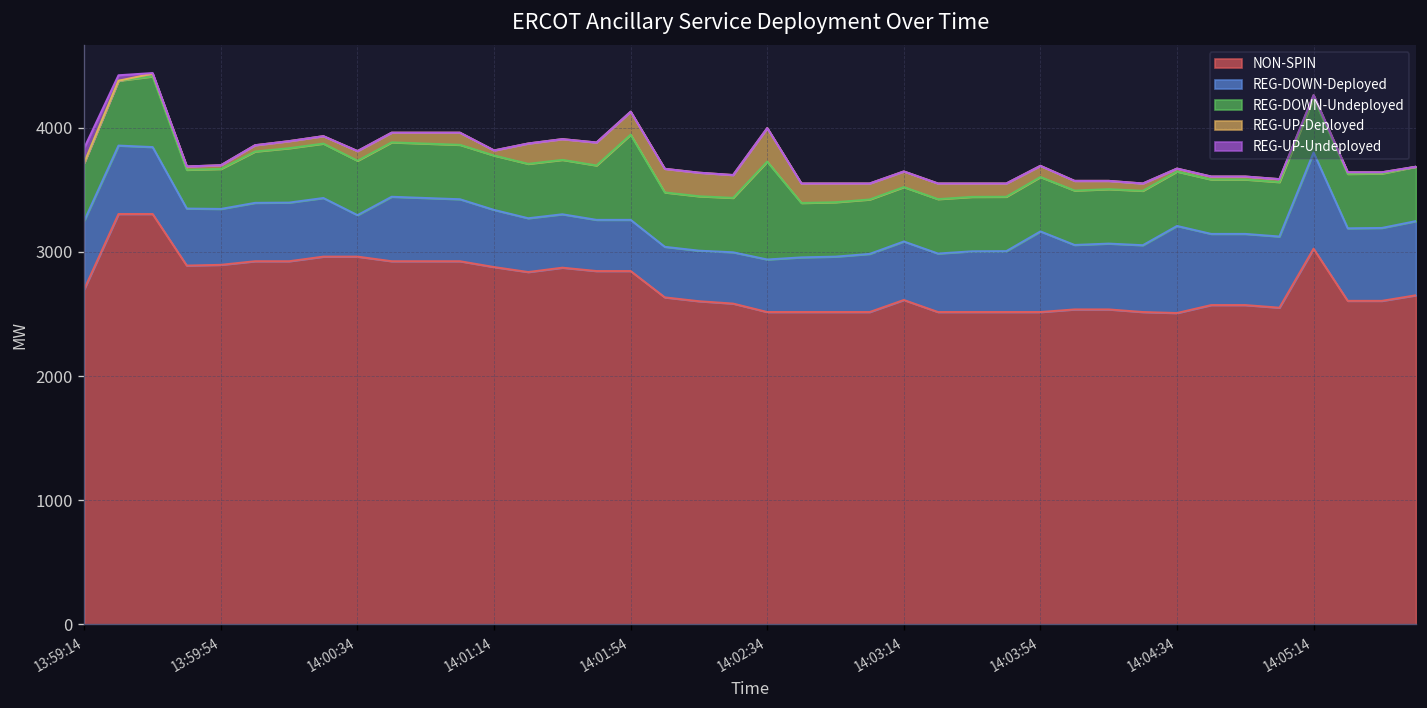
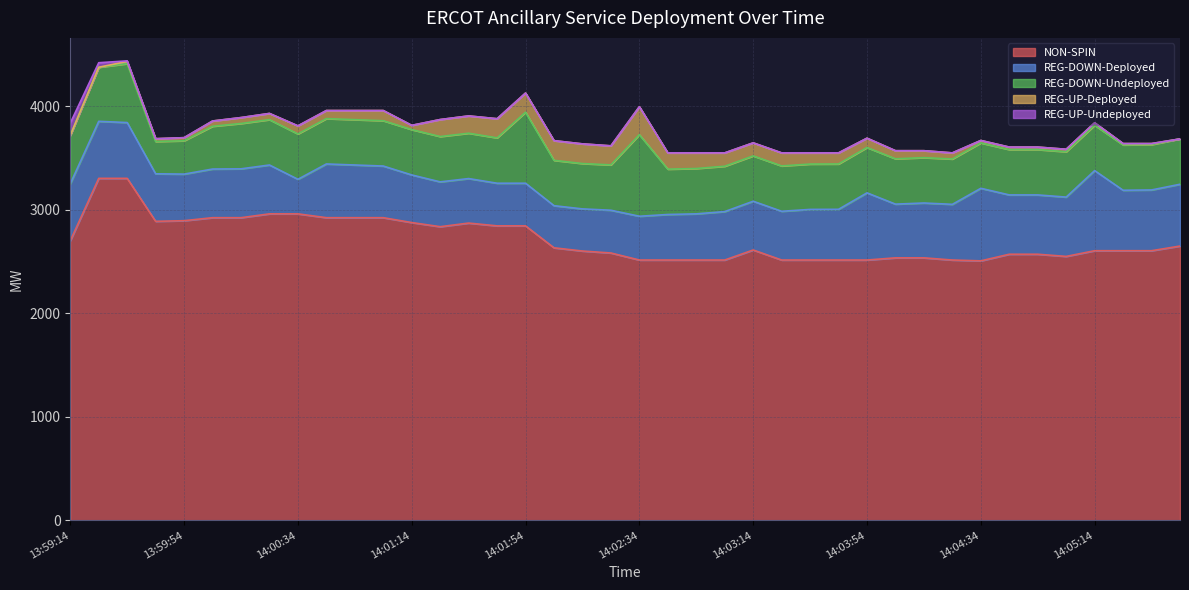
  {
    "NON-SPIN": {
      "13:59:14": 2700,
      "13:59:54": 2900,
      "14:00:34": 2960,
      "14:01:14": 2880,
      "14:01:54": 2850,
      "14:02:34": 2520,
      "14:03:14": 2610,
      "14:03:54": 2520,
      "14:04:34": 2510,
-     "14:05:14": 3030
+     "14:05:14": 2610
    },
    "REG-DOWN-Deployed": {
      "13:59:14": 550,
      "13:59:54": 450,
      "14:00:34": 330,
      "14:01:14": 460,
      "14:01:54": 410,
      "14:02:34": 420,
      "14:03:14": 470,
      "14:03:54": 650,
      "14:04:34": 700,
      "14:05:14": 770
    },
    "REG-DOWN-Undeployed": {
      "13:59:54": 320,
      "14:00:34": 440,
      "14:01:14": 440,
      "14:01:54": 690,
      "14:02:34": 790,
      "14:03:14": 440,
      "14:03:54": 440
    },
    "REG-UP-Undeployed": {
      "13:59:14": 120
    }
  }
